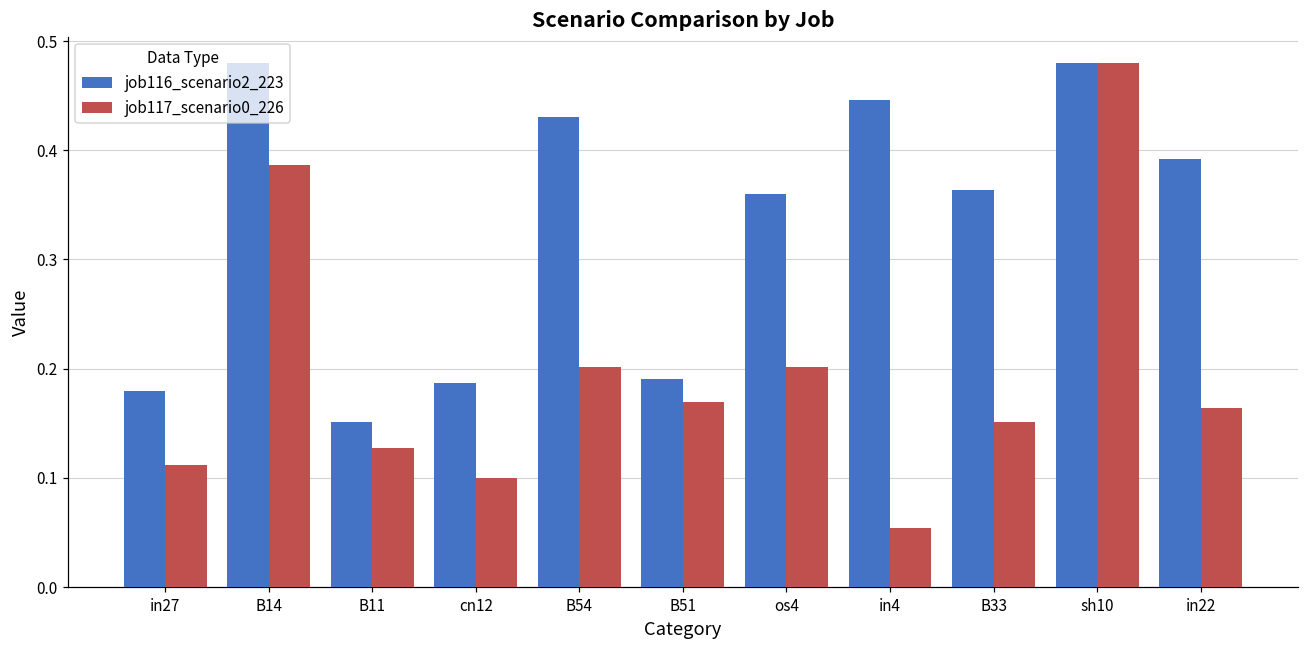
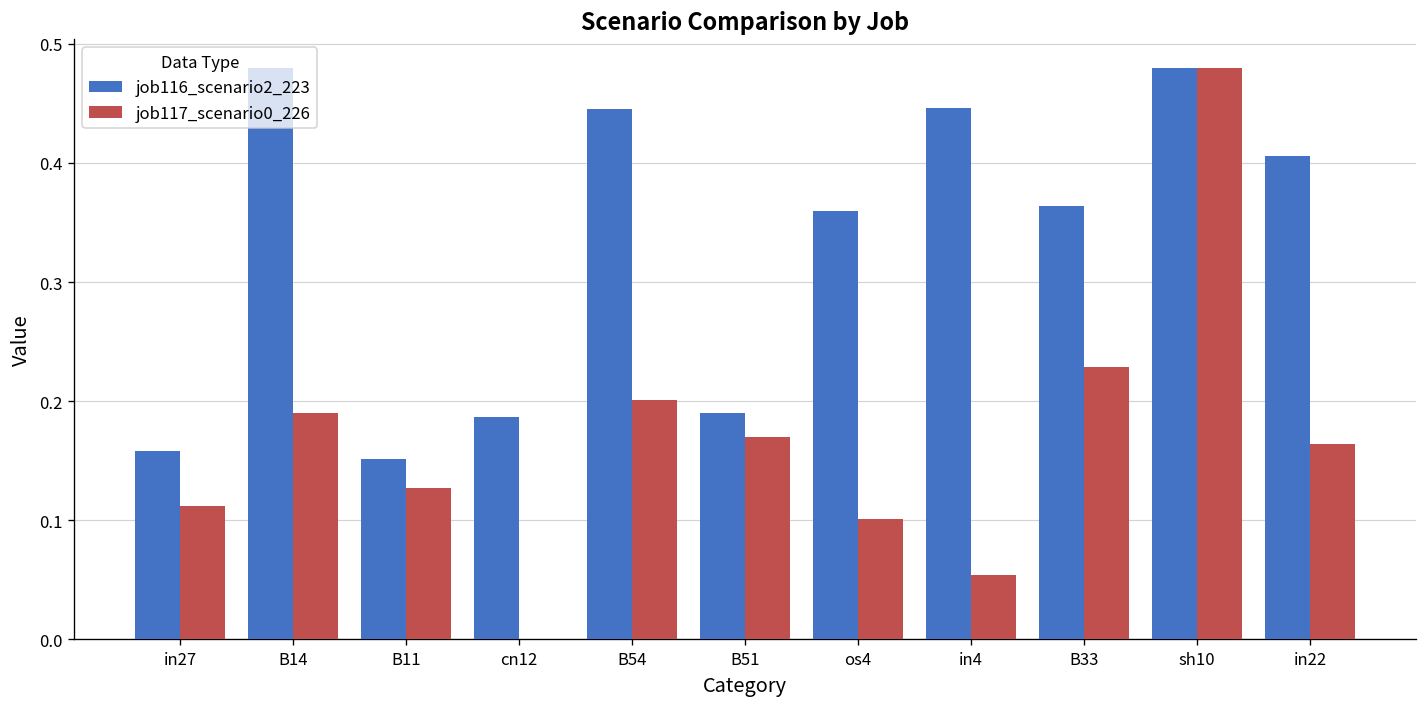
  {
    "job116_scenario2_223": {
-     "in27": 0.18,
+     "in27": 0.16,
      "B11": 0.15,
      "cn12": 0.19,
-     "B54": 0.43,
+     "B54": 0.45,
      "B51": 0.19,
      "os4": 0.36,
      "in4": 0.45,
      "B33": 0.36,
      "sh10": 0.48,
-     "in22": 0.39
+     "in22": 0.41
    },
    "job117_scenario0_226": {
      "in27": 0.11,
-     "B14": 0.39,
+     "B14": 0.19,
      "B11": 0.13,
-     "cn12": 0.1,
+     "cn12": 0.0,
      "B54": 0.20,
      "B51": 0.17,
-     "os4": 0.20,
+     "os4": 0.10,
      "in4": 0.05,
-     "B33": 0.15,
+     "B33": 0.23,
      "sh10": 0.48,
      "in22": 0.16
    }
  }
